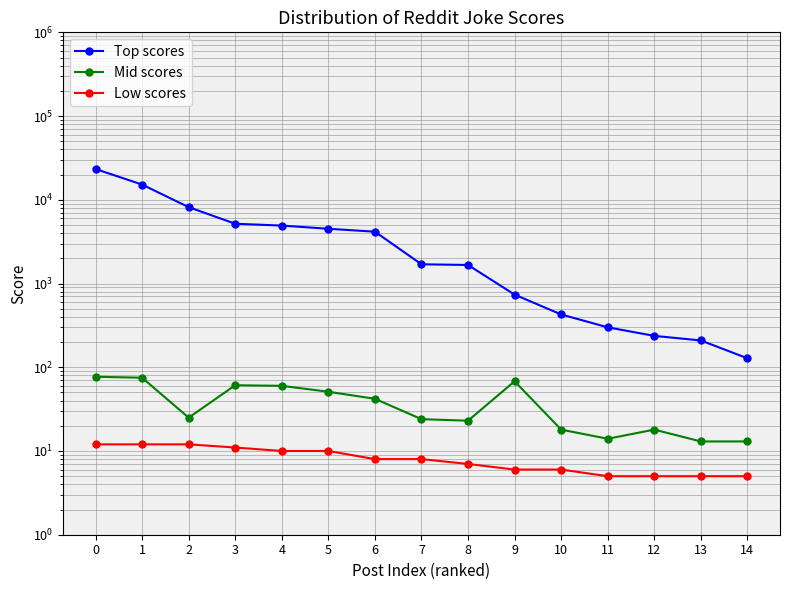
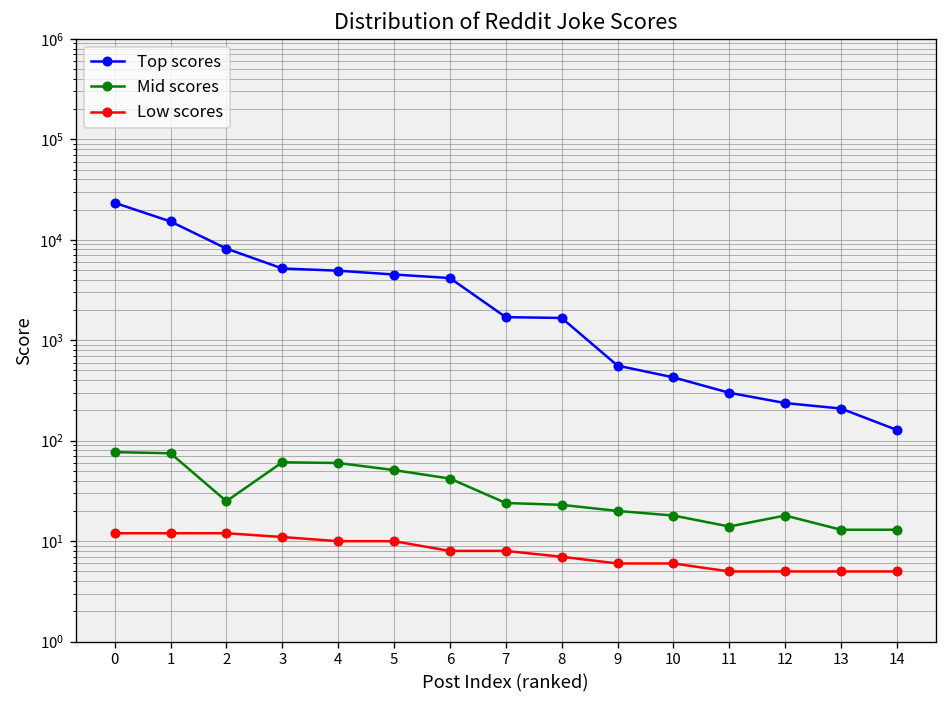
  {
    "Top scores": {
      "0": 23000,
      "1": 15000,
      "2": 8000,
      "3": 5000,
      "4": 5000,
      "5": 5000,
      "6": 4000,
      "7": 1700,
      "8": 1700,
-     "9": 700,
+     "9": 600,
      "10": 400,
      "11": 300,
      "12": 240,
      "13": 210,
      "14": 130
    },
    "Mid scores": {
      "0": 80,
      "1": 80,
      "2": 25,
      "3": 60,
      "4": 60,
      "5": 50,
      "6": 40,
      "7": 24,
      "8": 23,
-     "9": 70,
+     "9": 20,
      "10": 18,
      "11": 14,
      "12": 18,
      "13": 13,
      "14": 13
    },
    "Low scores": {
      "0": 12,
      "1": 12,
      "2": 12,
      "3": 11,
      "4": 10,
      "5": 10,
      "6": 8,
      "7": 8,
      "8": 7,
      "9": 6,
      "10": 6,
      "11": 5,
      "12": 5,
      "13": 5,
      "14": 5
    }
  }
